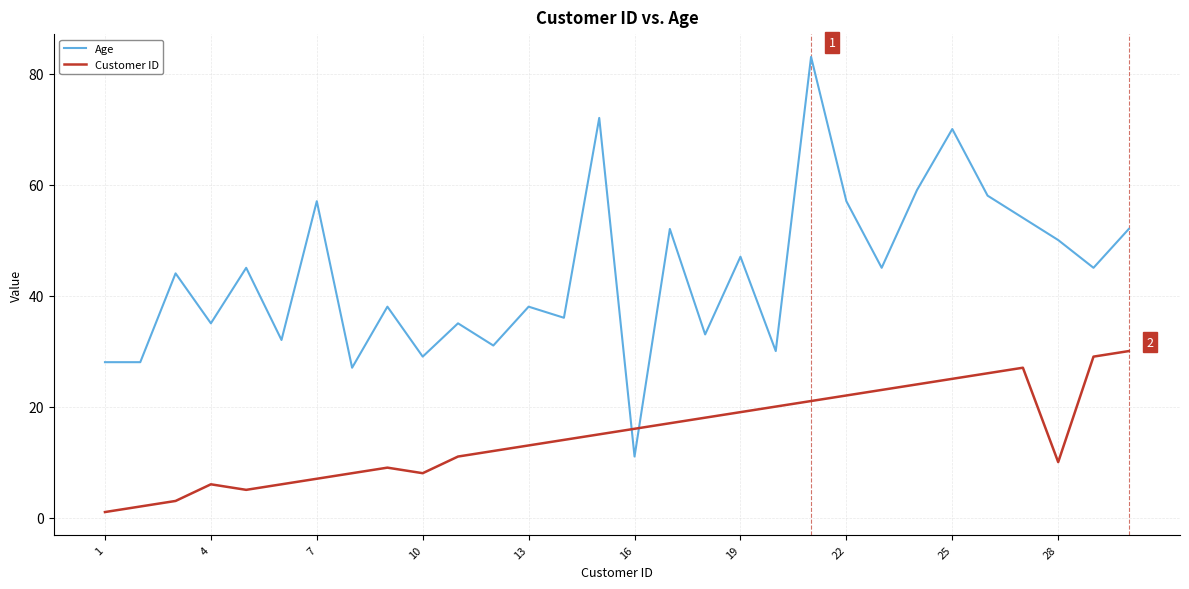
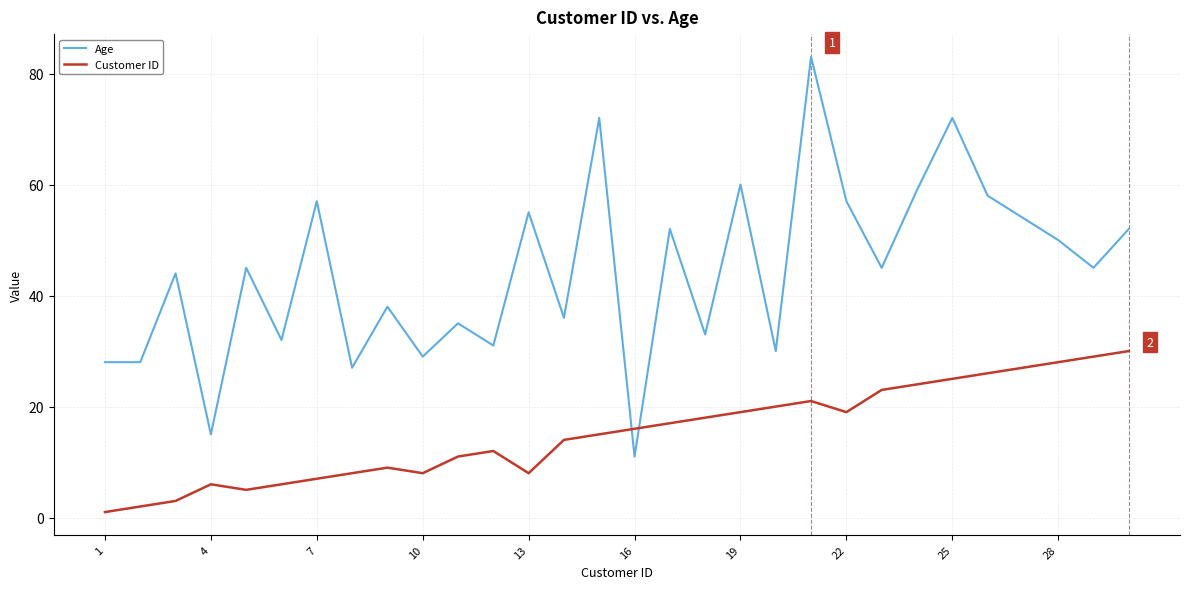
  {
    "Age": {
      "1": 28,
-     "4": 35,
+     "4": 15,
      "7": 57,
      "10": 29,
-     "13": 38,
+     "13": 55,
      "16": 11,
-     "19": 47,
+     "19": 60,
      "22": 57,
-     "25": 70,
+     "25": 72,
      "28": 50
    },
    "Customer ID": {
      "1": 1,
      "4": 6,
      "7": 7,
      "10": 8,
-     "13": 13,
+     "13": 8,
      "16": 16,
      "19": 19,
-     "22": 22,
+     "22": 19,
      "25": 25,
-     "28": 10
+     "28": 28
    }
  }
